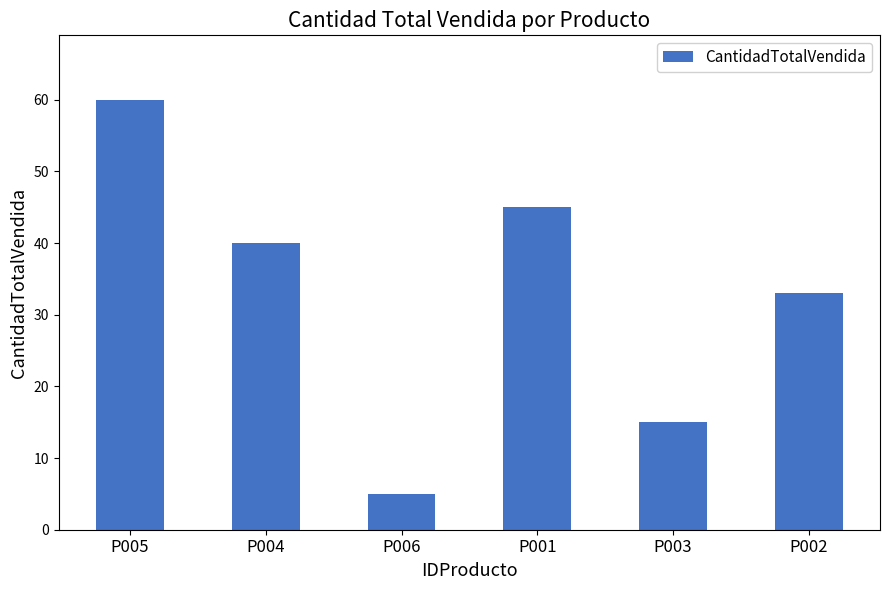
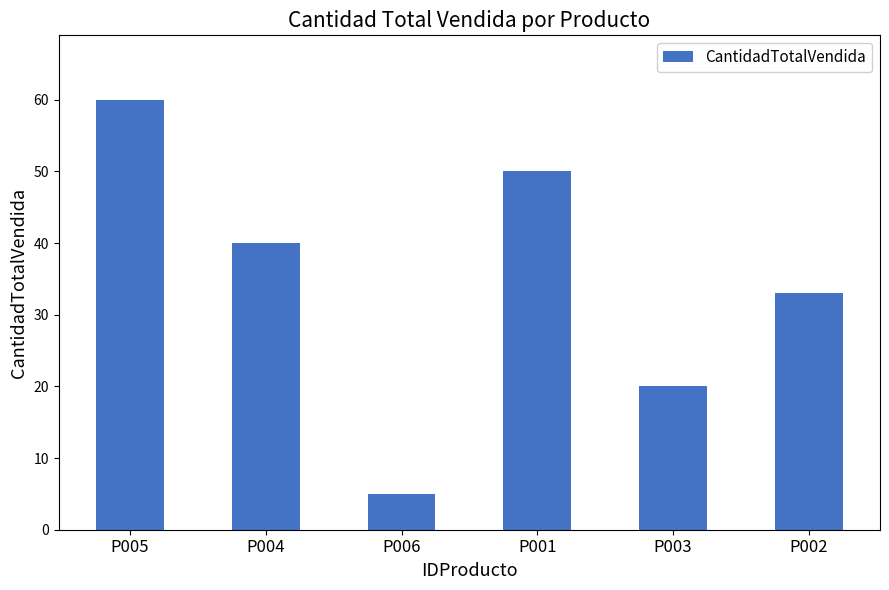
  {
    "P005": 60,
    "P004": 40,
    "P006": 5,
-   "P001": 45,
-   "P003": 15,
+   "P001": 50,
+   "P003": 20,
    "P002": 33
  }
